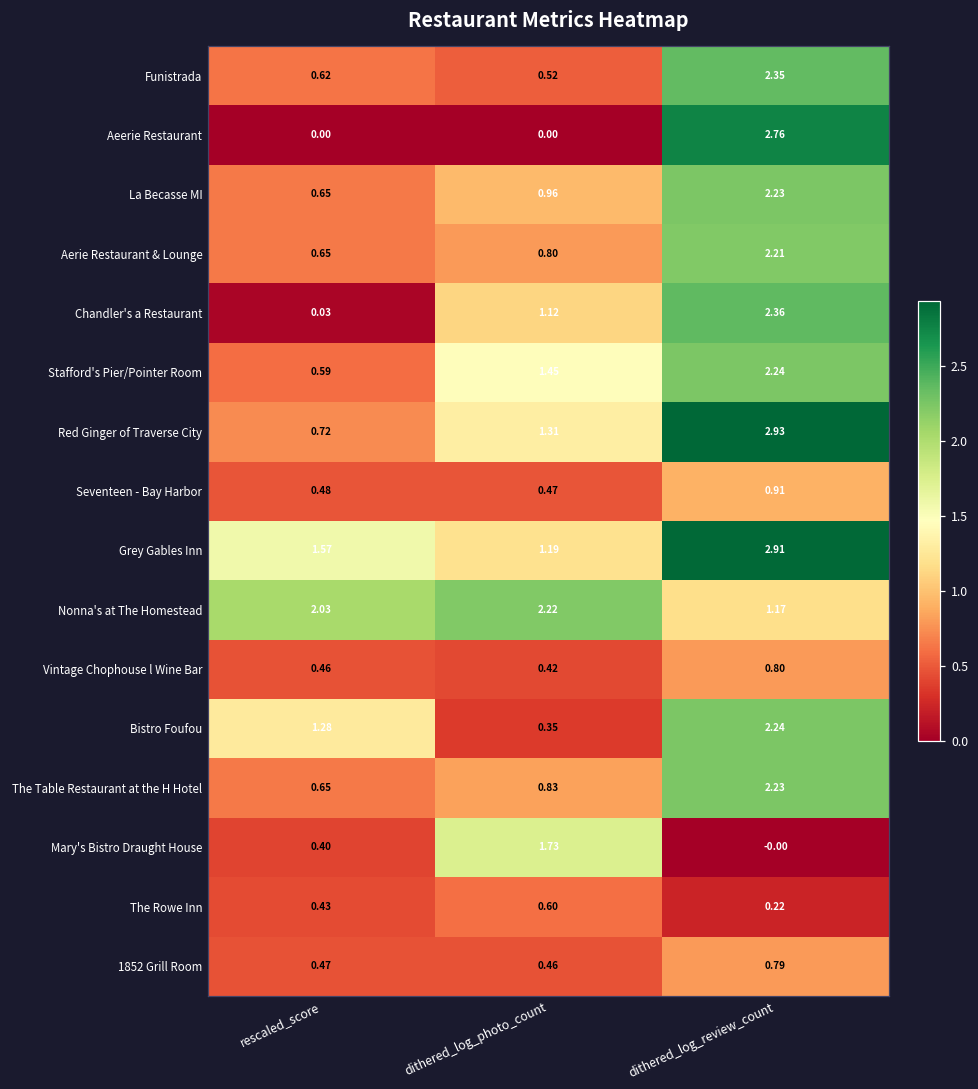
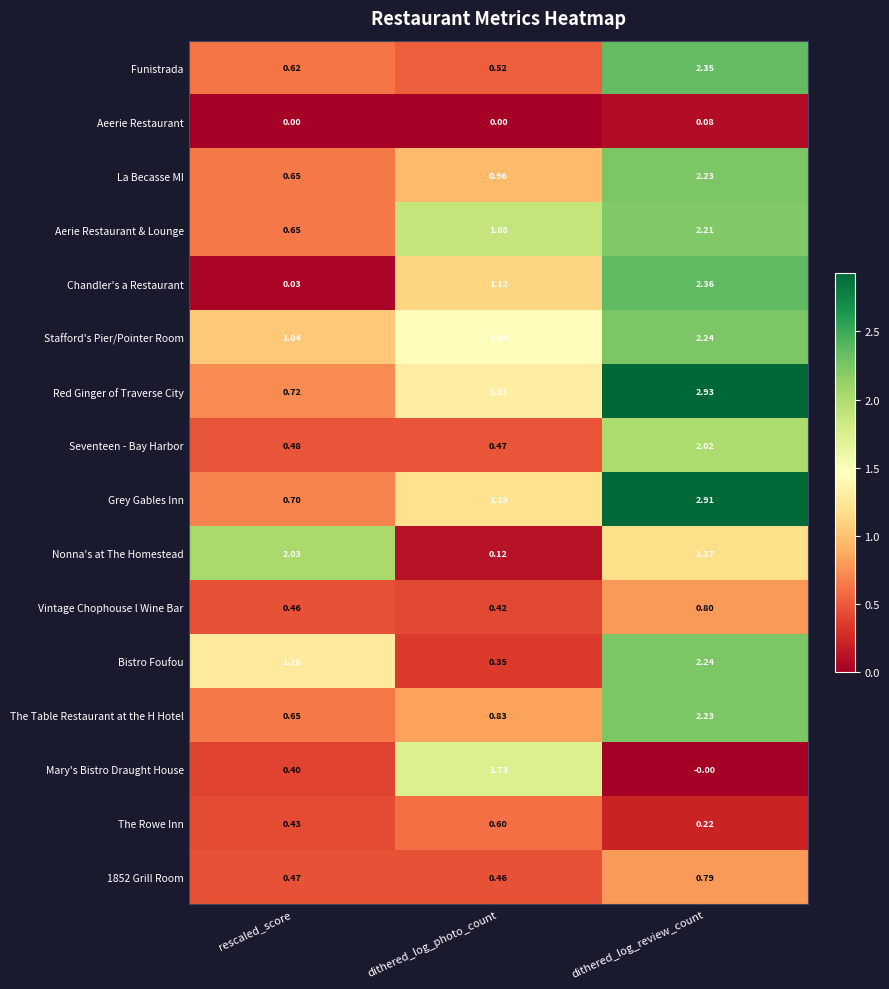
  {
    "Funistrada": {
      "rescaled_score": 0.62,
      "dithered_log_photo_count": 0.52,
      "dithered_log_review_count": 2.35
    },
    "Aeerie Restaurant": {
      "rescaled_score": 0.00,
      "dithered_log_photo_count": 0.00,
-     "dithered_log_review_count": 2.76
+     "dithered_log_review_count": 0.08
    },
    "La Becasse MI": {
      "rescaled_score": 0.65,
      "dithered_log_photo_count": 0.96,
      "dithered_log_review_count": 2.23
    },
    "Aerie Restaurant & Lounge": {
      "rescaled_score": 0.65,
-     "dithered_log_photo_count": 0.80,
+     "dithered_log_photo_count": 1.88,
      "dithered_log_review_count": 2.21
    },
    "Chandler's a Restaurant": {
      "rescaled_score": 0.03,
      "dithered_log_photo_count": 1.12,
      "dithered_log_review_count": 2.36
    },
    "Stafford's Pier/Pointer Room": {
-     "rescaled_score": 0.59,
+     "rescaled_score": 1.04,
      "dithered_log_photo_count": 1.45,
      "dithered_log_review_count": 2.24
    },
    "Red Ginger of Traverse City": {
      "rescaled_score": 0.72,
      "dithered_log_photo_count": 1.31,
      "dithered_log_review_count": 2.93
    },
    "Seventeen - Bay Harbor": {
      "rescaled_score": 0.48,
      "dithered_log_photo_count": 0.47,
-     "dithered_log_review_count": 0.91
+     "dithered_log_review_count": 2.02
    },
    "Grey Gables Inn": {
-     "rescaled_score": 1.57,
+     "rescaled_score": 0.70,
      "dithered_log_photo_count": 1.19,
      "dithered_log_review_count": 2.91
    },
    "Nonna's at The Homestead": {
      "rescaled_score": 2.03,
-     "dithered_log_photo_count": 2.22,
+     "dithered_log_photo_count": 0.12,
      "dithered_log_review_count": 1.17
    },
    "Vintage Chophouse l Wine Bar": {
      "rescaled_score": 0.46,
      "dithered_log_photo_count": 0.42,
      "dithered_log_review_count": 0.80
    },
    "Bistro Foufou": {
      "rescaled_score": 1.28,
      "dithered_log_photo_count": 0.35,
      "dithered_log_review_count": 2.24
    },
    "The Table Restaurant at the H Hotel": {
      "rescaled_score": 0.65,
      "dithered_log_photo_count": 0.83,
      "dithered_log_review_count": 2.23
    },
    "Mary's Bistro Draught House": {
      "rescaled_score": 0.40,
      "dithered_log_photo_count": 1.73,
      "dithered_log_review_count": -0.00
    },
    "The Rowe Inn": {
      "rescaled_score": 0.43,
      "dithered_log_photo_count": 0.60,
      "dithered_log_review_count": 0.22
    },
    "1852 Grill Room": {
      "rescaled_score": 0.47,
      "dithered_log_photo_count": 0.46,
      "dithered_log_review_count": 0.79
    }
  }
